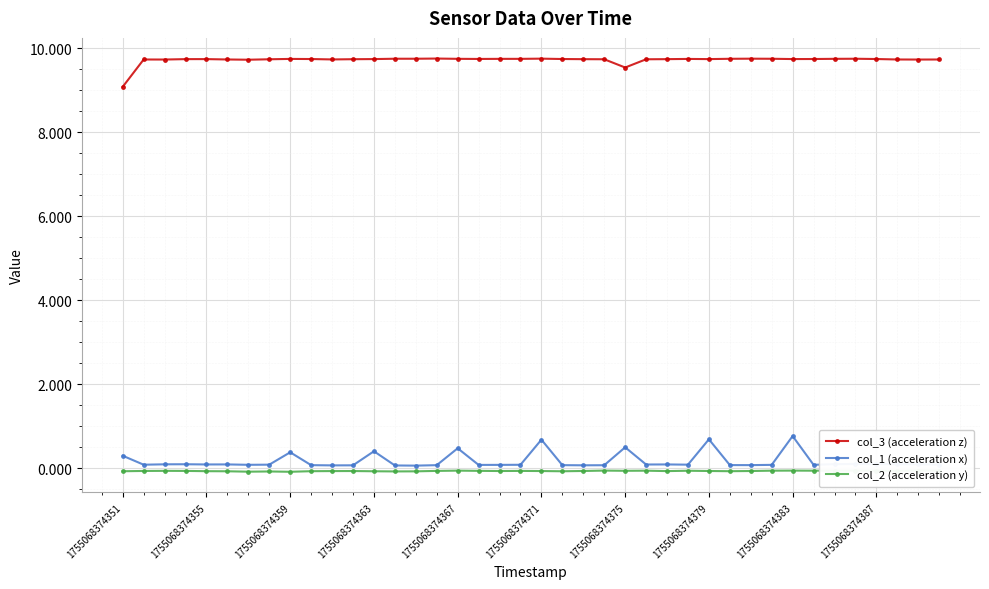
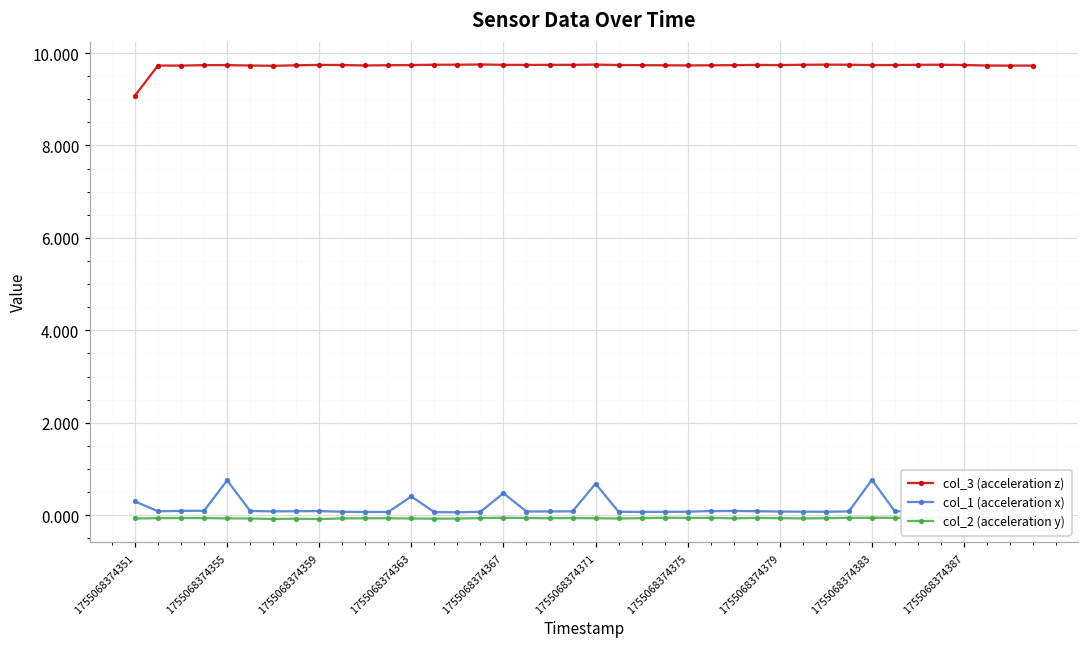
  {
    "col_3 (acceleration z)": {
      "1755068374351": 9.1,
      "1755068374355": 9.7,
      "1755068374359": 9.7,
      "1755068374363": 9.7,
      "1755068374367": 9.7,
      "1755068374371": 9.7,
-     "1755068374375": 9.5,
+     "1755068374375": 9.7,
      "1755068374379": 9.7,
      "1755068374383": 9.7,
      "1755068374387": 9.7
    },
    "col_1 (acceleration x)": {
      "1755068374351": 0.3,
-     "1755068374355": 0.1,
-     "1755068374359": 0.4,
+     "1755068374355": 0.8,
+     "1755068374359": 0.1,
      "1755068374363": 0.4,
      "1755068374367": 0.5,
      "1755068374371": 0.7,
-     "1755068374375": 0.5,
-     "1755068374379": 0.7,
+     "1755068374375": 0.1,
+     "1755068374379": 0.1,
      "1755068374383": 0.8
    },
    "col_2 (acceleration y)": {
      "1755068374351": -0.1,
      "1755068374355": -0.1,
      "1755068374359": -0.1,
      "1755068374363": -0.1,
      "1755068374367": -0.1,
      "1755068374371": -0.1,
      "1755068374375": -0.1,
      "1755068374379": -0.1,
      "1755068374383": -0.1
    }
  }
